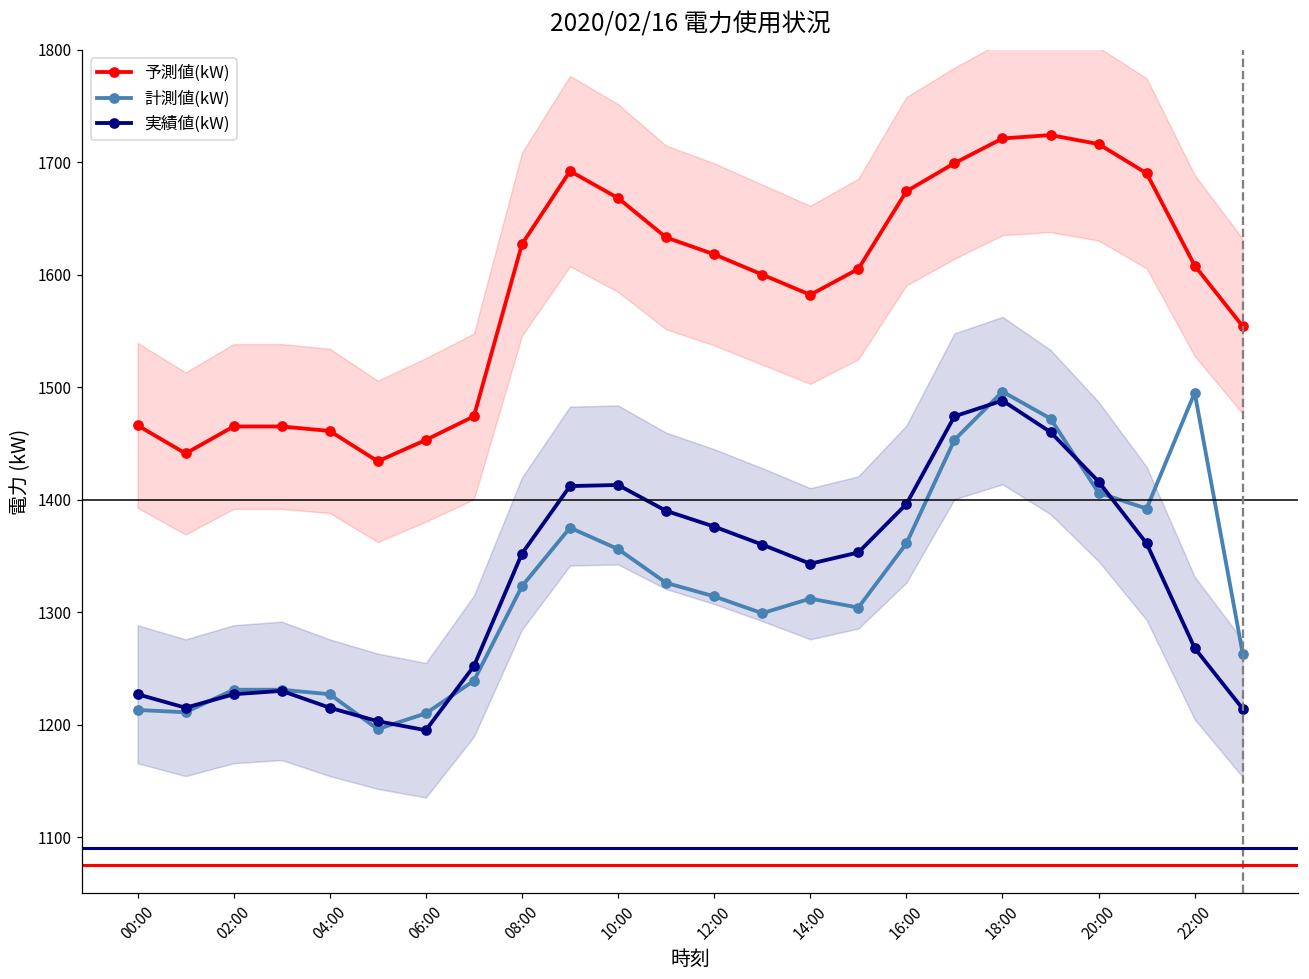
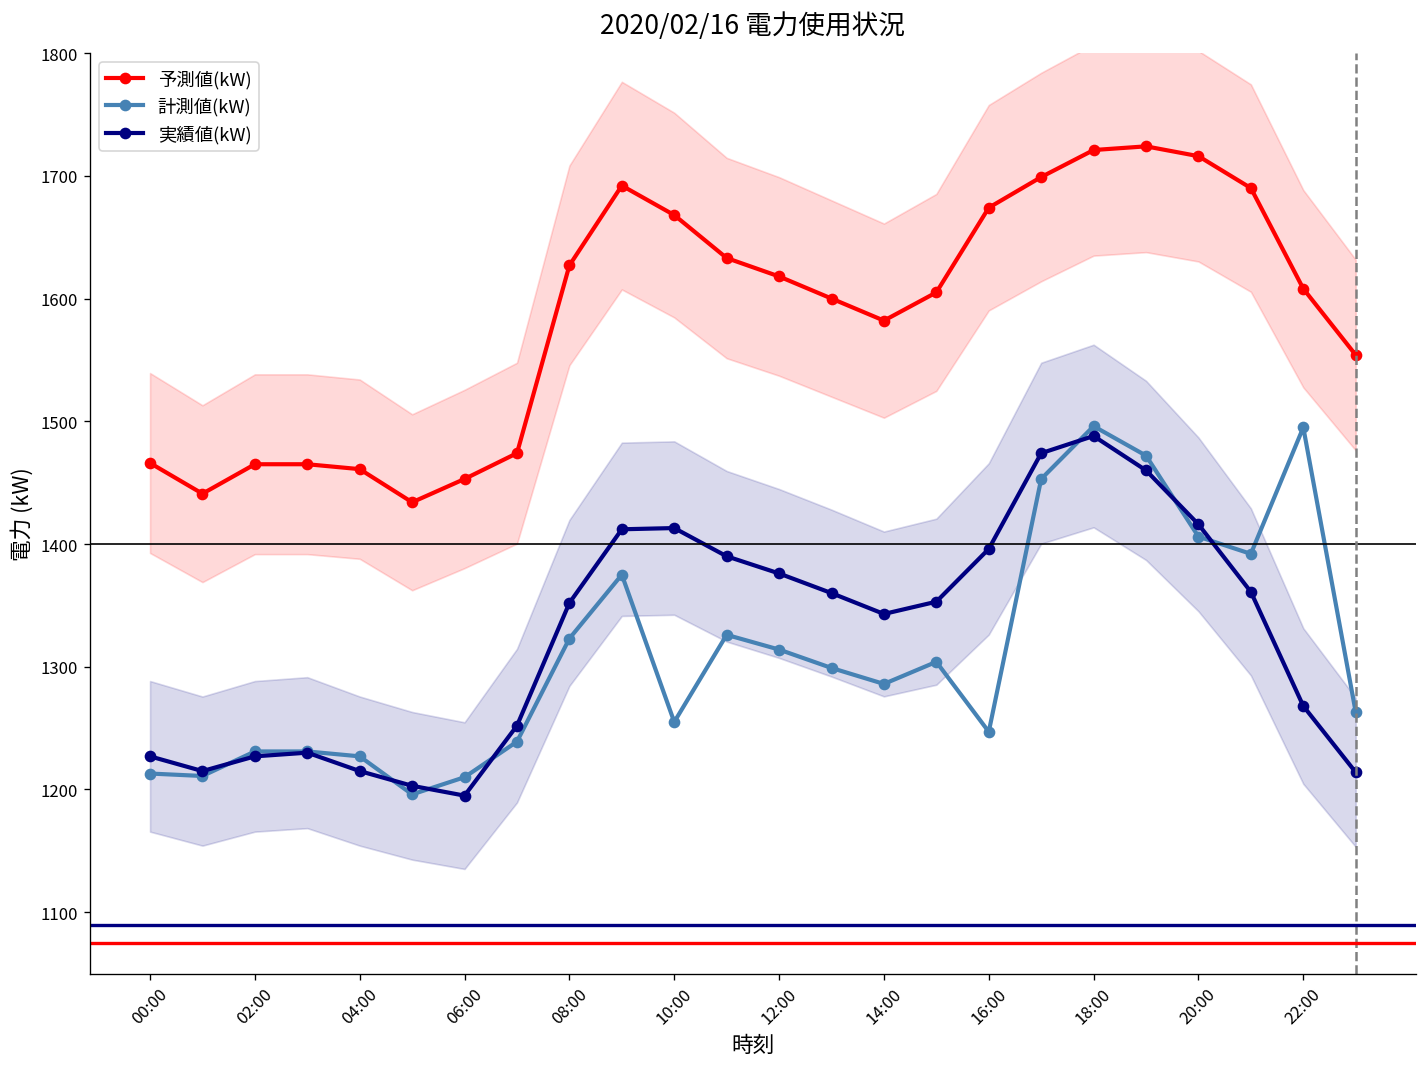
  {
    "計測値(kW)": {
      "00:00": 1213,
      "02:00": 1231,
      "04:00": 1227,
      "06:00": 1210,
      "08:00": 1323,
-     "10:00": 1356,
+     "10:00": 1255,
      "12:00": 1314,
-     "14:00": 1312,
-     "16:00": 1361,
+     "14:00": 1286,
+     "16:00": 1247,
      "18:00": 1496,
      "20:00": 1406,
      "22:00": 1495
    }
  }
